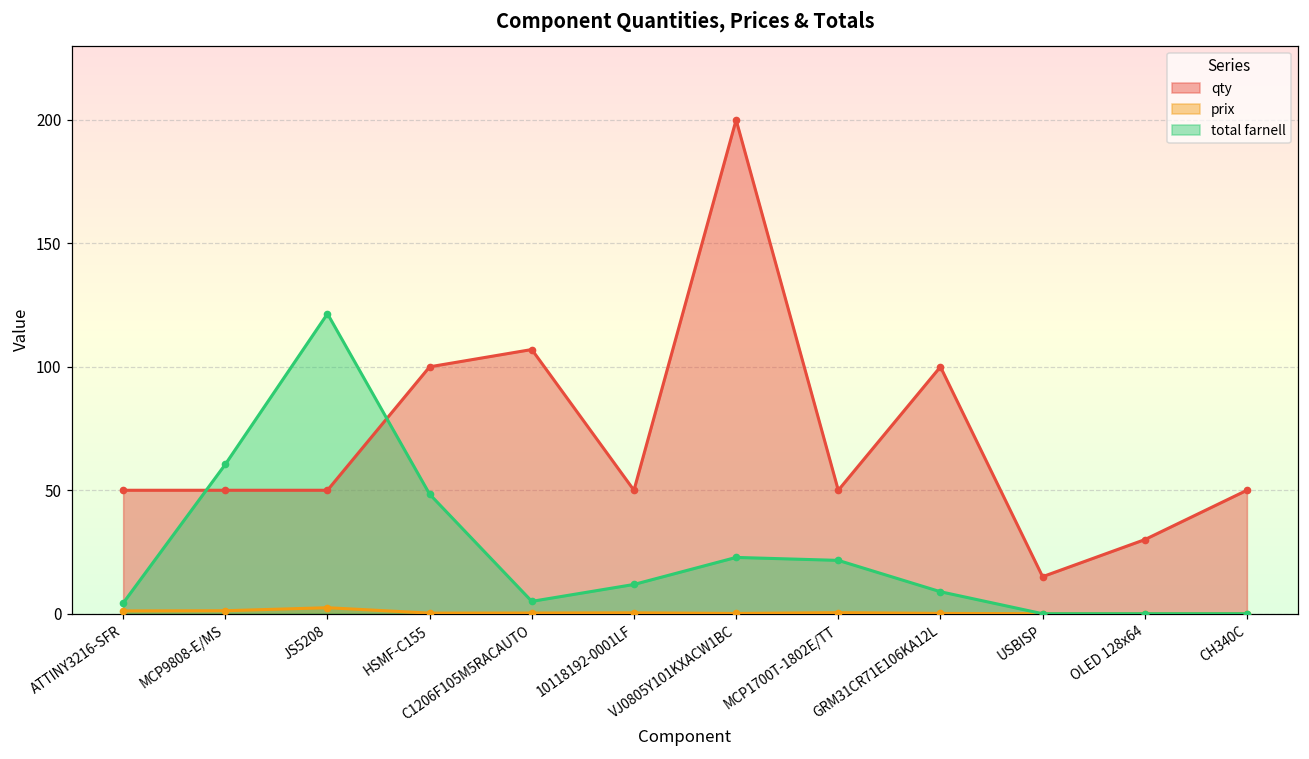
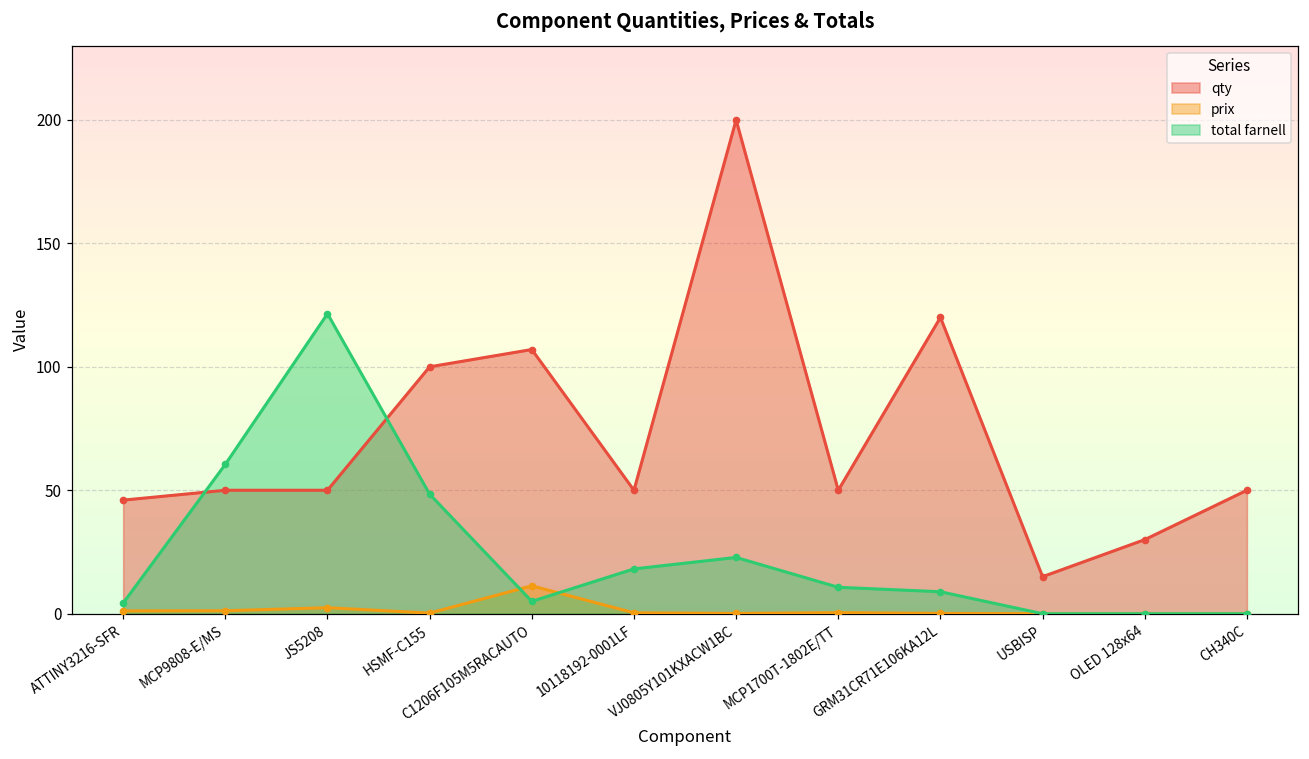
  {
    "qty": {
-     "ATTINY3216-SFR": 50,
+     "ATTINY3216-SFR": 46,
      "MCP9808-E/MS": 50,
      "JS5208": 50,
      "HSMF-C155": 100,
      "C1206F105M5RACAUTO": 107,
      "10118192-0001LF": 50,
      "VJ0805Y101KXACW1BC": 200,
      "MCP1700T-1802E/TT": 50,
-     "GRM31CR71E106KA12L": 100,
+     "GRM31CR71E106KA12L": 120,
      "USBISP": 15,
      "OLED 128x64": 30,
      "CH340C": 50
    },
    "prix": {
      "ATTINY3216-SFR": 1,
      "MCP9808-E/MS": 1,
      "JS5208": 2,
      "HSMF-C155": 0,
-     "C1206F105M5RACAUTO": 0,
+     "C1206F105M5RACAUTO": 11,
      "10118192-0001LF": 0,
      "VJ0805Y101KXACW1BC": 0,
      "MCP1700T-1802E/TT": 0,
      "GRM31CR71E106KA12L": 0
    },
    "total farnell": {
      "ATTINY3216-SFR": 4,
      "MCP9808-E/MS": 61,
      "JS5208": 122,
      "HSMF-C155": 48,
      "C1206F105M5RACAUTO": 5,
-     "10118192-0001LF": 12,
+     "10118192-0001LF": 18,
      "VJ0805Y101KXACW1BC": 23,
-     "MCP1700T-1802E/TT": 22,
+     "MCP1700T-1802E/TT": 11,
      "GRM31CR71E106KA12L": 9
    }
  }
